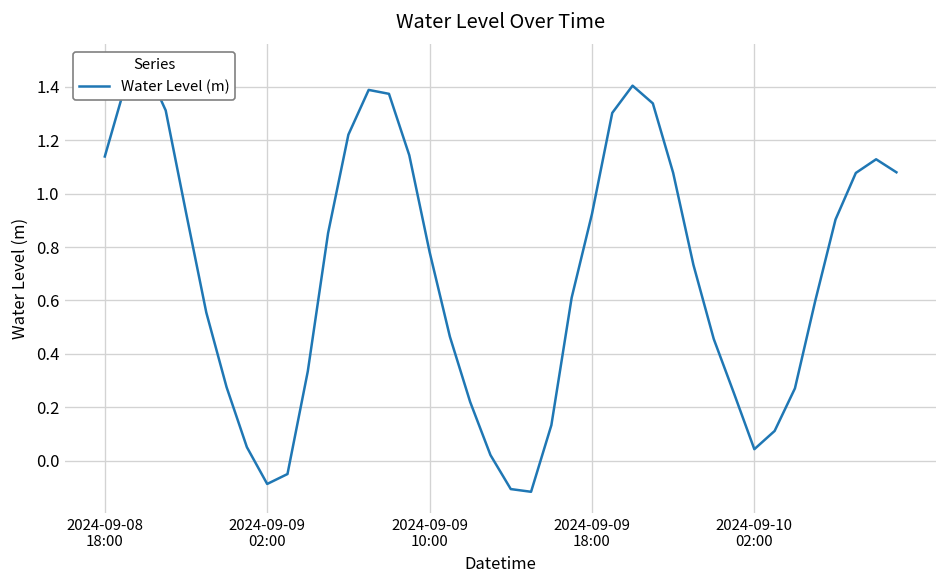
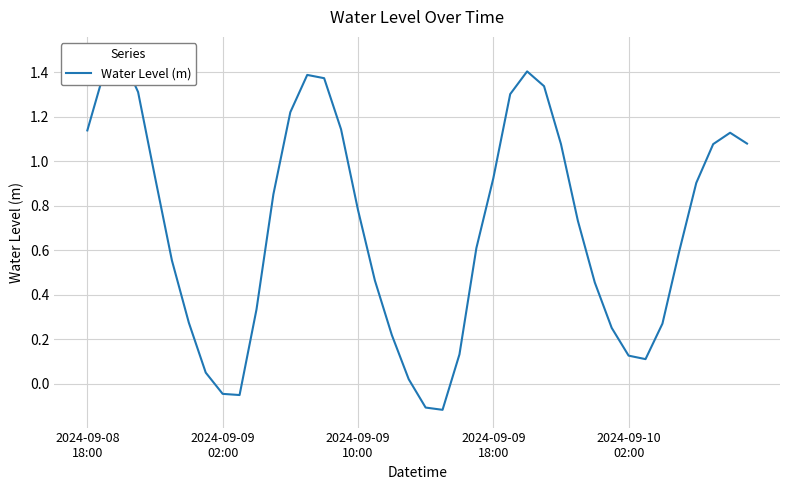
  {
    "2024-09-08 18:00": 1.14,
-   "2024-09-09 02:00": -0.09,
+   "2024-09-09 02:00": -0.05,
    "2024-09-09 10:00": 0.78,
    "2024-09-09 18:00": 0.92,
-   "2024-09-10 02:00": 0.04
+   "2024-09-10 02:00": 0.13
  }
